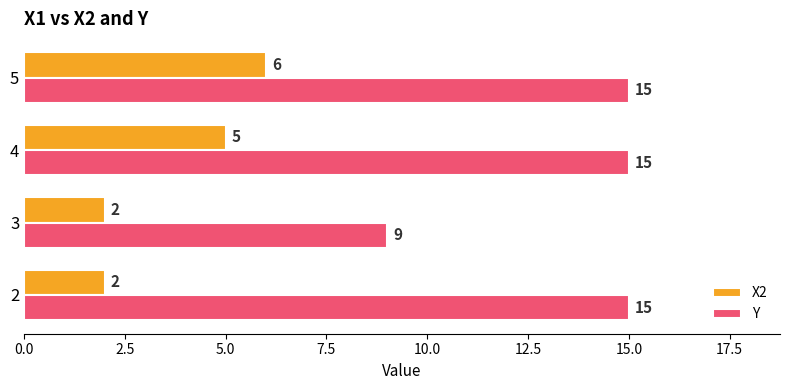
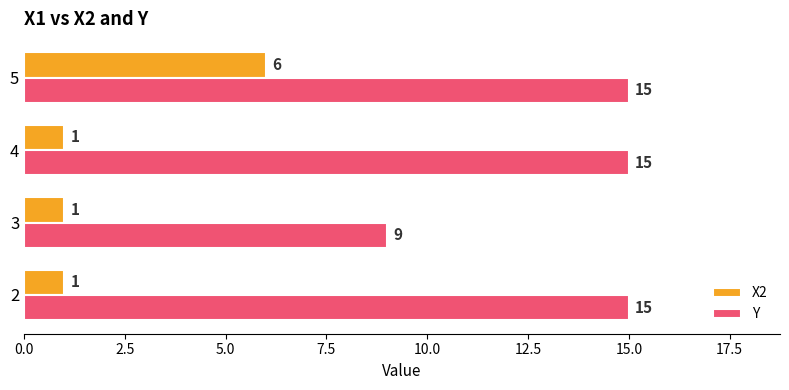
  {
    "X2": {
      "5": 6,
-     "4": 5,
-     "3": 2,
-     "2": 2
+     "4": 1,
+     "3": 1,
+     "2": 1
    },
    "Y": {
      "5": 15,
      "4": 15,
      "3": 9,
      "2": 15
    }
  }
